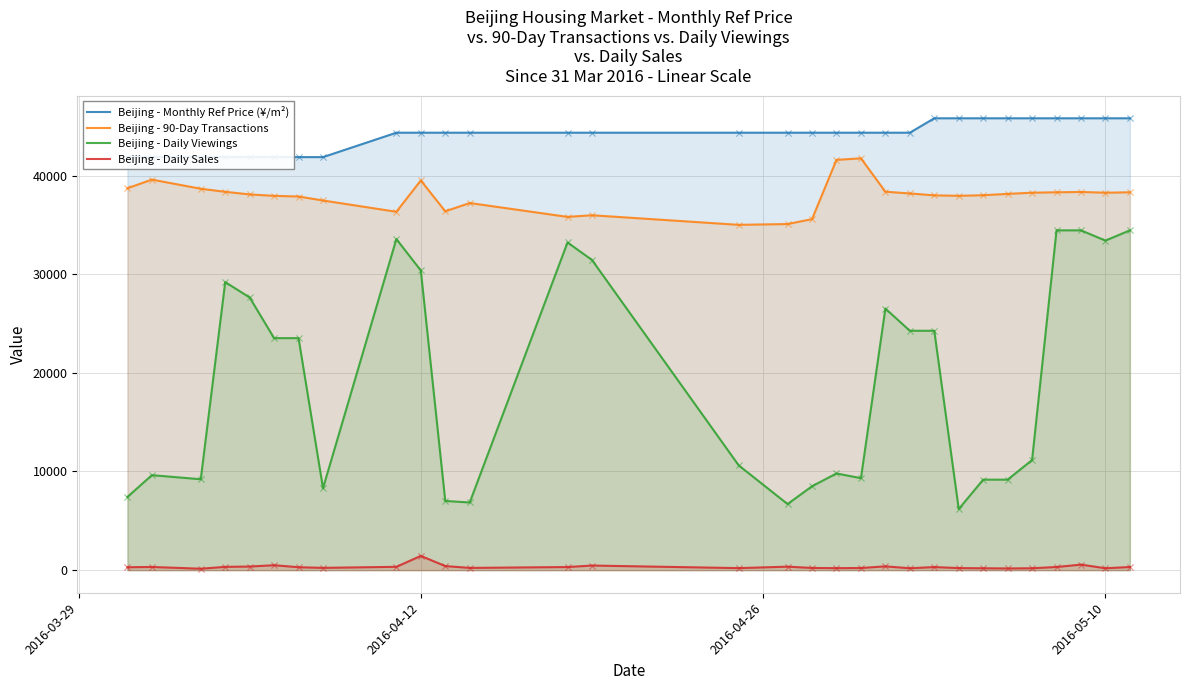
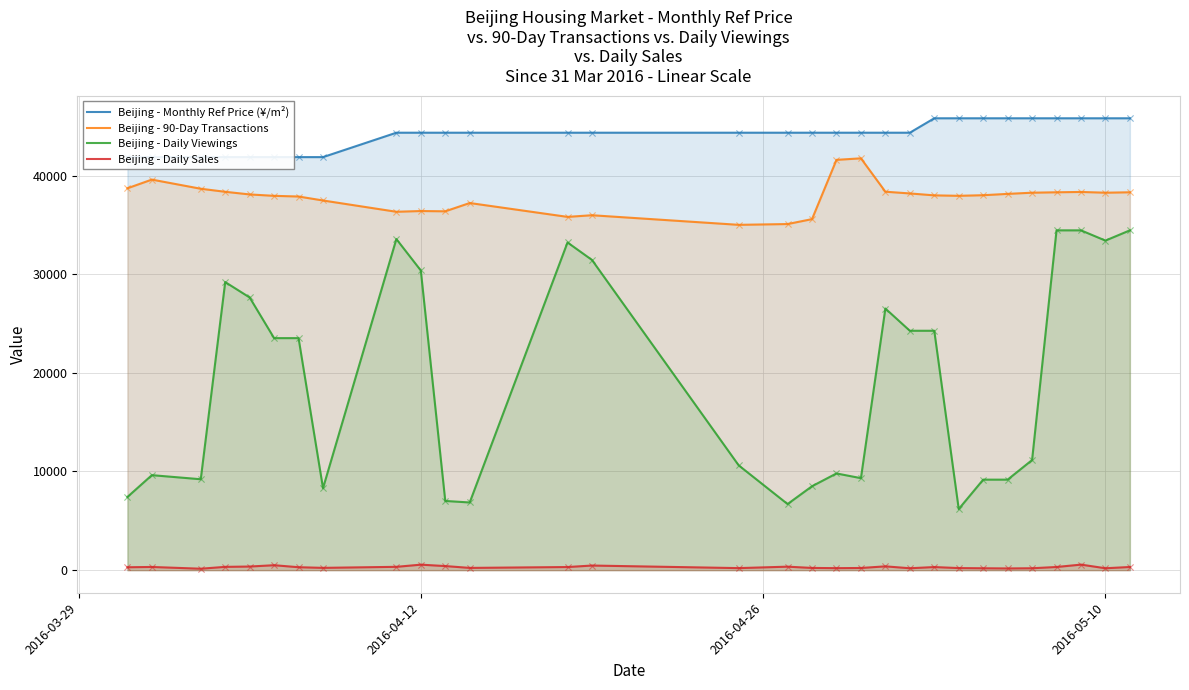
  {
    "Beijing - Monthly Ref Price (¥/m²)": {
      "2016-04-12": 44000,
      "2016-05-10": 46000
    },
    "Beijing - 90-Day Transactions": {
-     "2016-04-12": 40000,
+     "2016-04-12": 36000,
      "2016-05-10": 38000
    },
    "Beijing - Daily Viewings": {
      "2016-04-12": 30000,
      "2016-05-10": 33000
    },
    "Beijing - Daily Sales": {
-     "2016-04-12": 1400,
+     "2016-04-12": 600,
      "2016-05-10": 0
    }
  }
